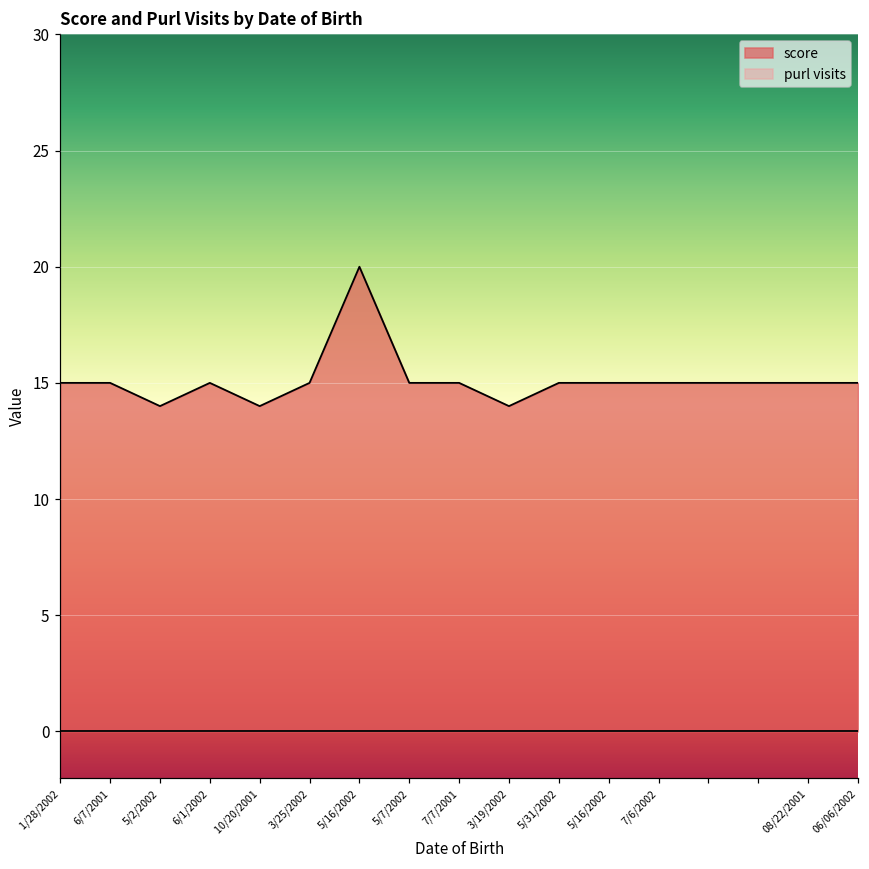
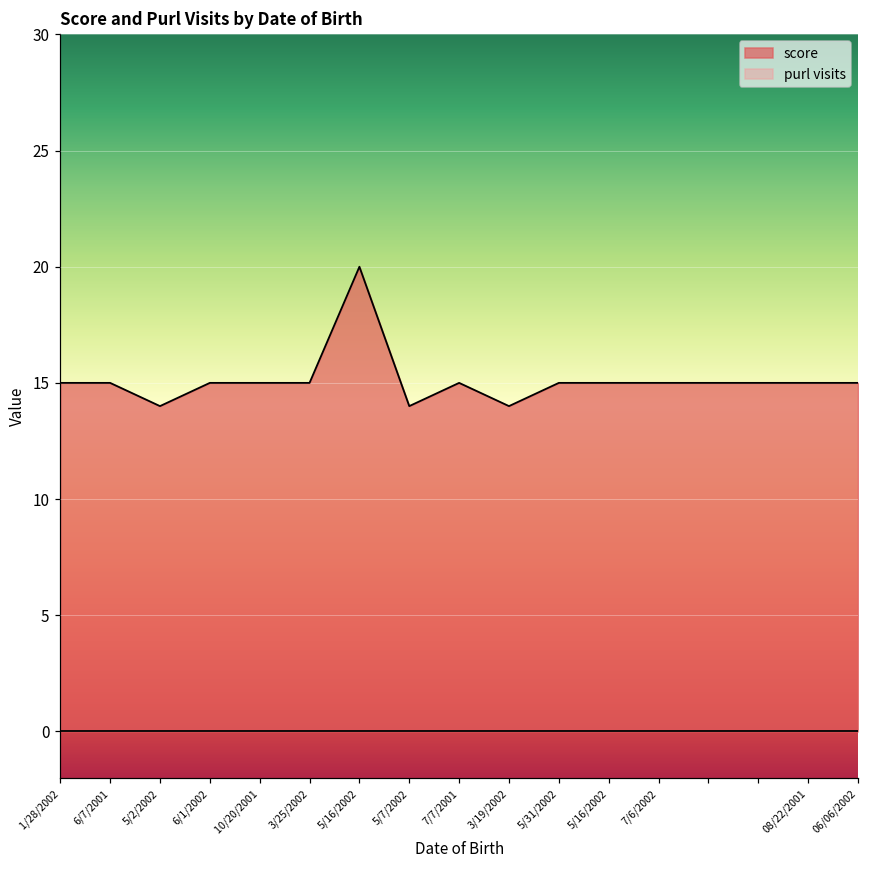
  {
    "score": {
      "1/28/2002": 15,
      "6/7/2001": 15,
      "5/2/2002": 14,
      "6/1/2002": 15,
-     "10/20/2001": 14,
+     "10/20/2001": 15,
      "3/25/2002": 15,
-     "5/7/2002": 15,
+     "5/7/2002": 14,
      "7/7/2001": 15,
      "3/19/2002": 14,
      "5/31/2002": 15,
      "7/6/2002": 15,
      "08/22/2001": 15,
      "06/06/2002": 15
    },
    "purl visits": {
      "1/28/2002": 0,
      "6/7/2001": 0,
      "5/2/2002": 0,
      "6/1/2002": 0,
      "10/20/2001": 0,
      "3/25/2002": 0,
      "5/7/2002": 0,
      "7/7/2001": 0,
      "3/19/2002": 0,
      "5/31/2002": 0,
      "7/6/2002": 0,
      "08/22/2001": 0,
      "06/06/2002": 0
    }
  }
